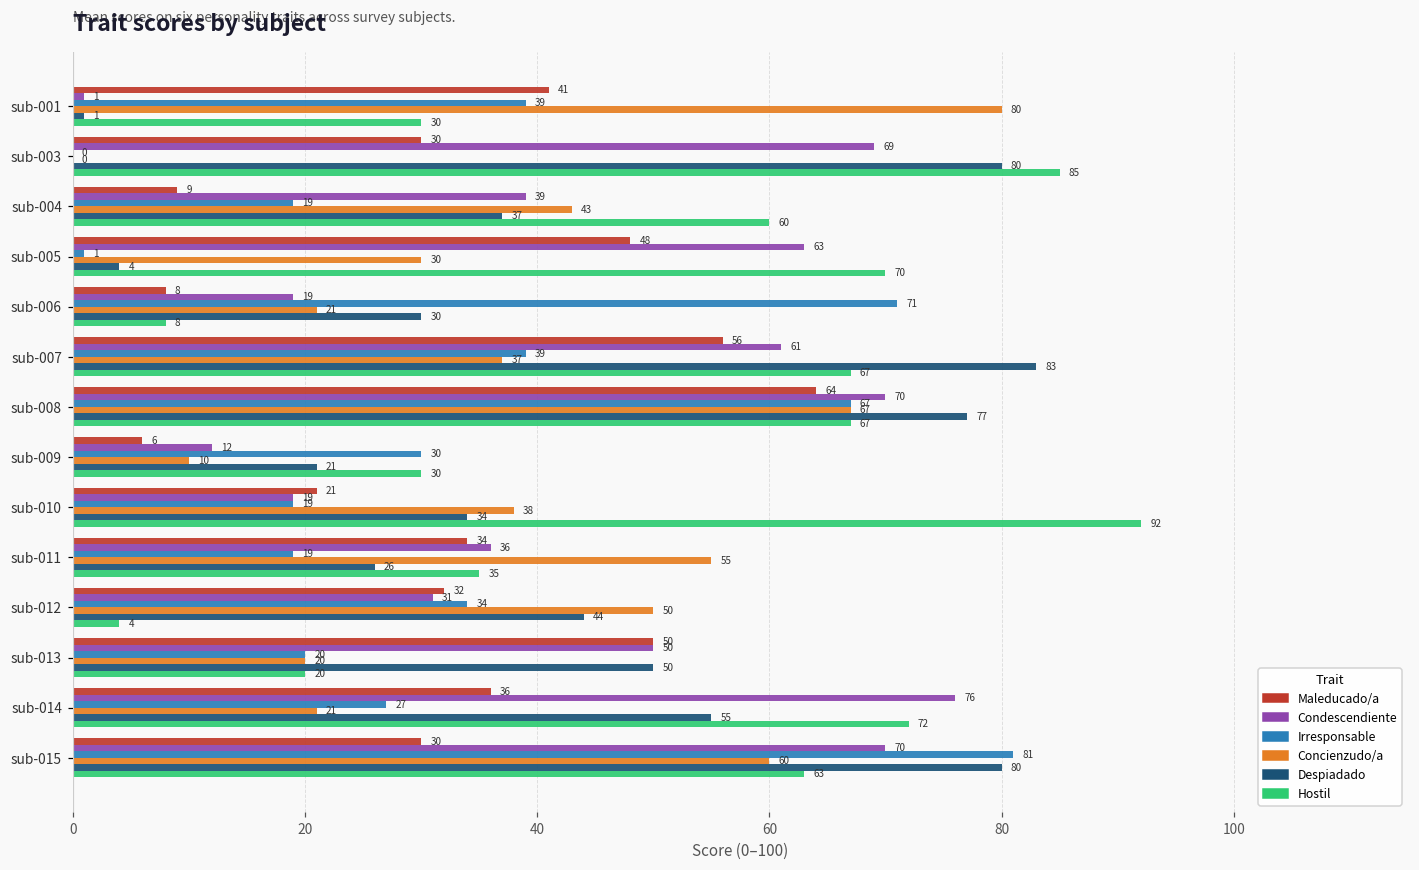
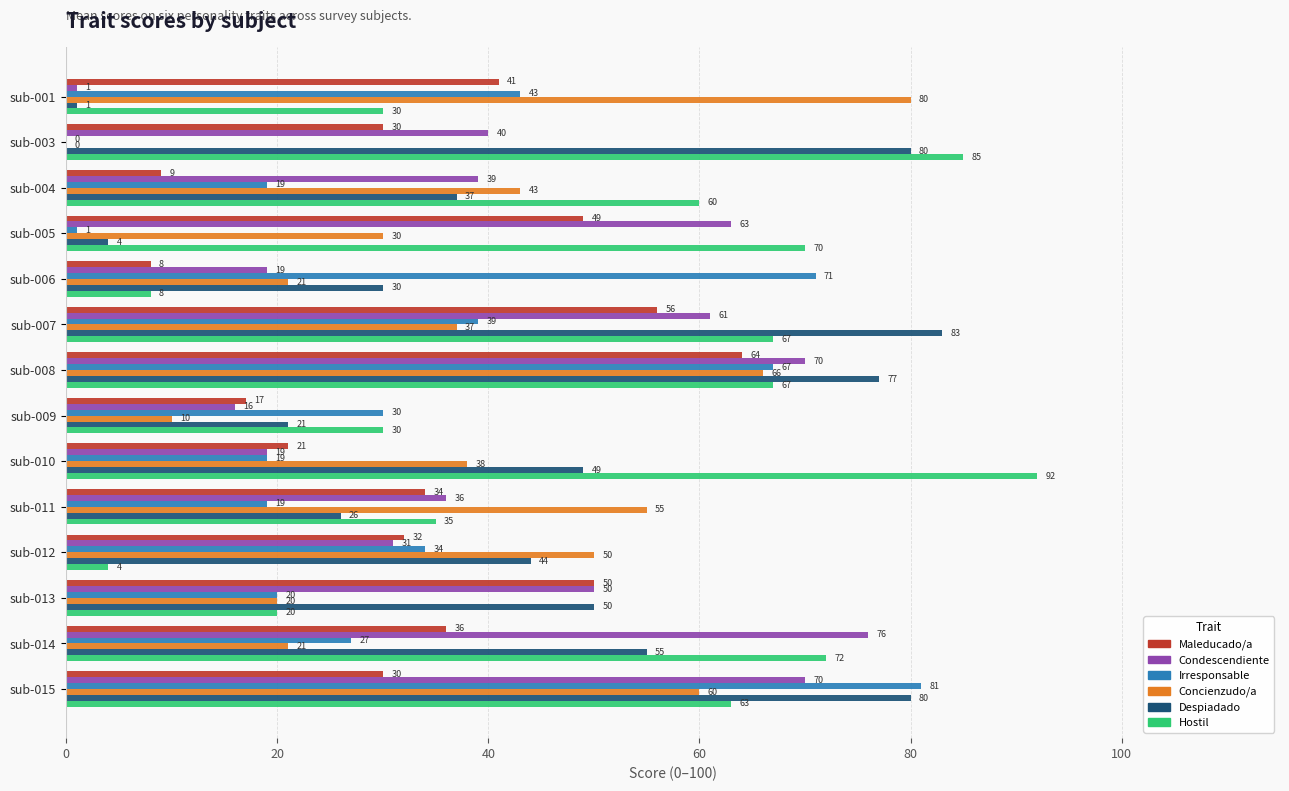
  {
    "Maleducado/a": {
      "sub-001": 41,
      "sub-003": 30,
      "sub-004": 9,
-     "sub-005": 48,
+     "sub-005": 49,
      "sub-006": 8,
      "sub-007": 56,
      "sub-008": 64,
-     "sub-009": 6,
+     "sub-009": 17,
      "sub-010": 21,
      "sub-011": 34,
      "sub-012": 32,
      "sub-014": 36,
      "sub-015": 30
    },
    "Condescendiente": {
      "sub-001": 1,
-     "sub-003": 69,
+     "sub-003": 40,
      "sub-004": 39,
      "sub-005": 63,
      "sub-006": 19,
      "sub-007": 61,
      "sub-008": 70,
-     "sub-009": 12,
+     "sub-009": 16,
      "sub-011": 36,
      "sub-012": 31,
      "sub-014": 76,
      "sub-015": 70
    },
    "Irresponsable": {
-     "sub-001": 39,
+     "sub-001": 43,
      "sub-004": 19,
      "sub-005": 1,
      "sub-006": 71,
      "sub-007": 39,
      "sub-008": 67,
      "sub-009": 30,
      "sub-011": 19,
      "sub-012": 34,
      "sub-014": 27,
      "sub-015": 81
    },
    "Concienzudo/a": {
      "sub-001": 80,
      "sub-004": 43,
      "sub-005": 30,
      "sub-006": 21,
      "sub-007": 37,
-     "sub-008": 67,
+     "sub-008": 66,
      "sub-009": 10,
      "sub-010": 38,
      "sub-011": 55,
      "sub-012": 50,
      "sub-014": 21,
      "sub-015": 60
    },
    "Despiadado": {
      "sub-001": 1,
      "sub-003": 80,
      "sub-004": 37,
      "sub-005": 4,
      "sub-006": 30,
      "sub-007": 83,
      "sub-008": 77,
      "sub-009": 21,
-     "sub-010": 34,
+     "sub-010": 49,
      "sub-011": 26,
      "sub-012": 44,
      "sub-013": 50,
      "sub-014": 55,
      "sub-015": 80
    },
    "Hostil": {
      "sub-001": 30,
      "sub-003": 85,
      "sub-004": 60,
      "sub-005": 70,
      "sub-006": 8,
      "sub-007": 67,
      "sub-008": 67,
      "sub-009": 30,
      "sub-010": 92,
      "sub-011": 35,
      "sub-012": 4,
      "sub-013": 20,
      "sub-014": 72,
      "sub-015": 63
    }
  }
